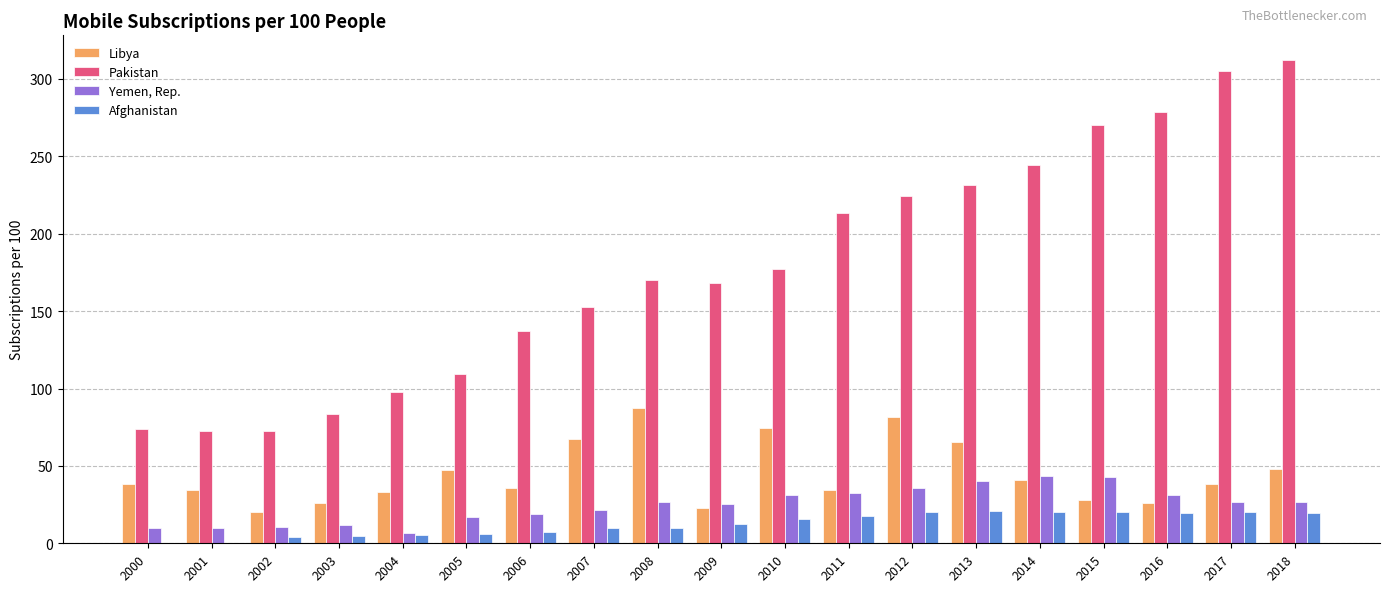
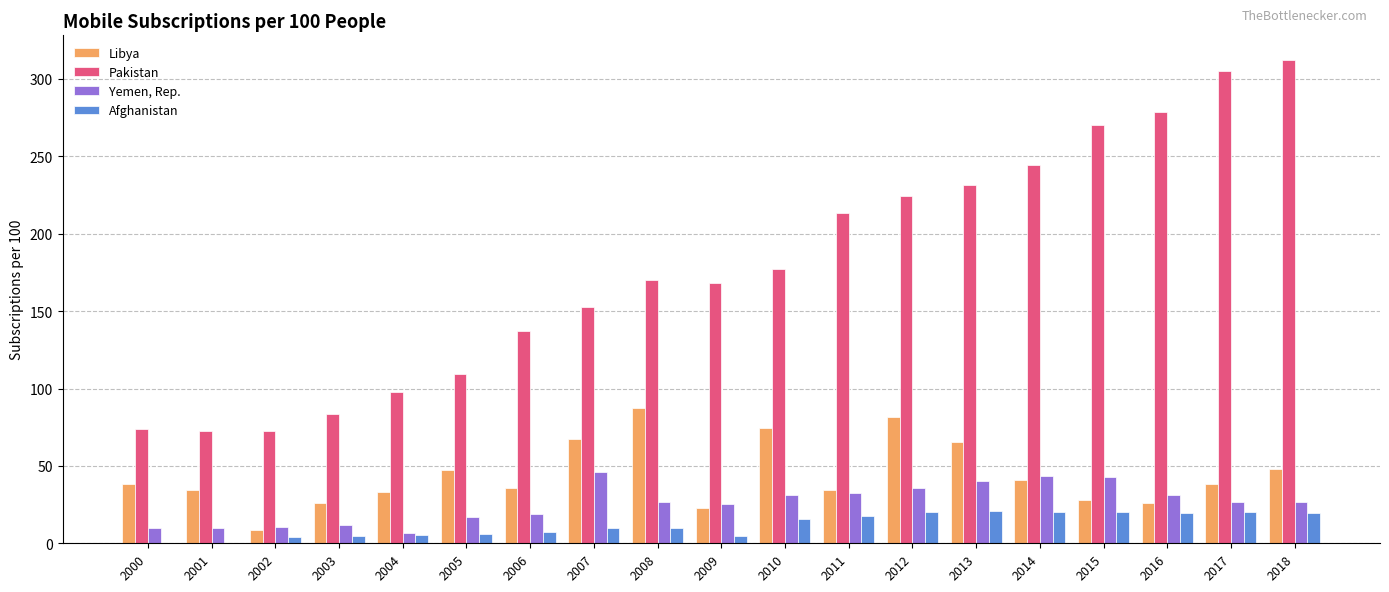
  {
    "Libya": {
      "2000": 38,
      "2001": 34,
-     "2002": 20,
+     "2002": 9,
      "2003": 26,
      "2004": 33,
      "2005": 47,
      "2006": 36,
      "2007": 68,
      "2008": 87,
      "2009": 23,
      "2010": 75,
      "2011": 35,
      "2012": 82,
      "2013": 66,
      "2014": 41,
      "2015": 28,
      "2016": 26,
      "2017": 38,
      "2018": 48
    },
    "Pakistan": {
      "2000": 74,
      "2001": 72,
      "2002": 72,
      "2003": 83,
      "2004": 98,
      "2005": 110,
      "2006": 137,
      "2007": 152,
      "2008": 170,
      "2009": 168,
      "2010": 177,
      "2011": 214,
      "2012": 224,
      "2013": 231,
      "2014": 244,
      "2015": 271,
      "2016": 279,
      "2017": 305,
      "2018": 313
    },
    "Yemen, Rep.": {
      "2000": 10,
      "2001": 10,
      "2002": 11,
      "2003": 12,
      "2004": 7,
      "2005": 17,
      "2006": 19,
-     "2007": 22,
+     "2007": 46,
      "2008": 27,
      "2009": 25,
      "2010": 31,
      "2011": 33,
      "2012": 35,
      "2013": 40,
      "2014": 43,
      "2015": 43,
      "2016": 31,
      "2017": 27,
      "2018": 27
    },
    "Afghanistan": {
      "2000": 0,
      "2001": 0,
      "2002": 4,
      "2003": 5,
      "2004": 5,
      "2005": 6,
      "2006": 7,
      "2007": 10,
      "2008": 10,
-     "2009": 12,
+     "2009": 5,
      "2010": 16,
      "2011": 18,
      "2012": 20,
      "2013": 21,
      "2014": 20,
      "2015": 20,
      "2016": 19,
      "2017": 20,
      "2018": 19
    }
  }
